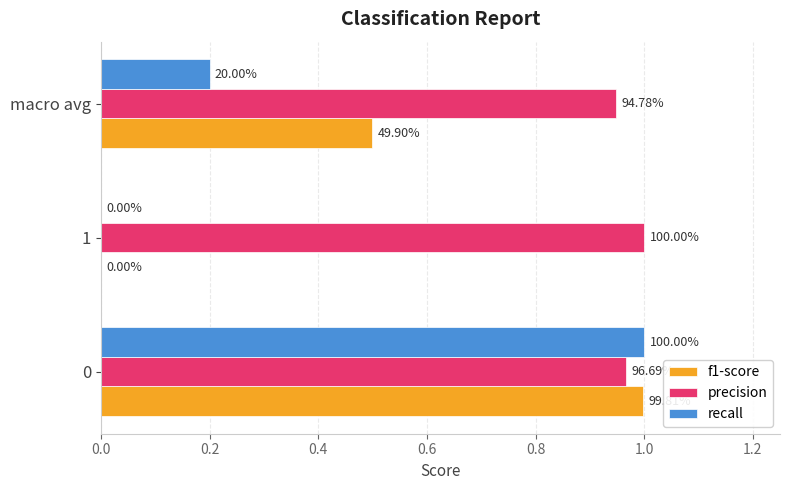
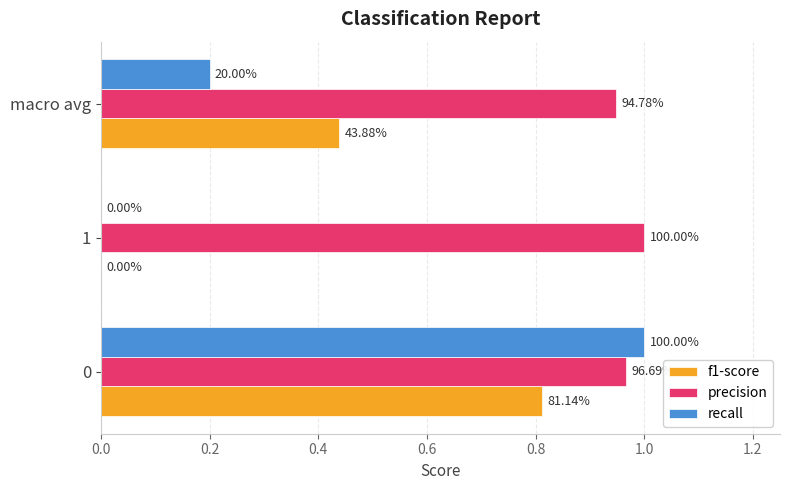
  {
    "f1-score": {
-     "macro avg": "49.90%",
+     "macro avg": "43.88%",
      "1": "0.00%",
-     "0": "1.00"
+     "0": "0.81"
    },
    "precision": {
      "macro avg": "94.78%",
      "1": "100.00%"
    },
    "recall": {
      "macro avg": "20.00%",
      "1": "0.00%",
      "0": "100.00%"
    }
  }
